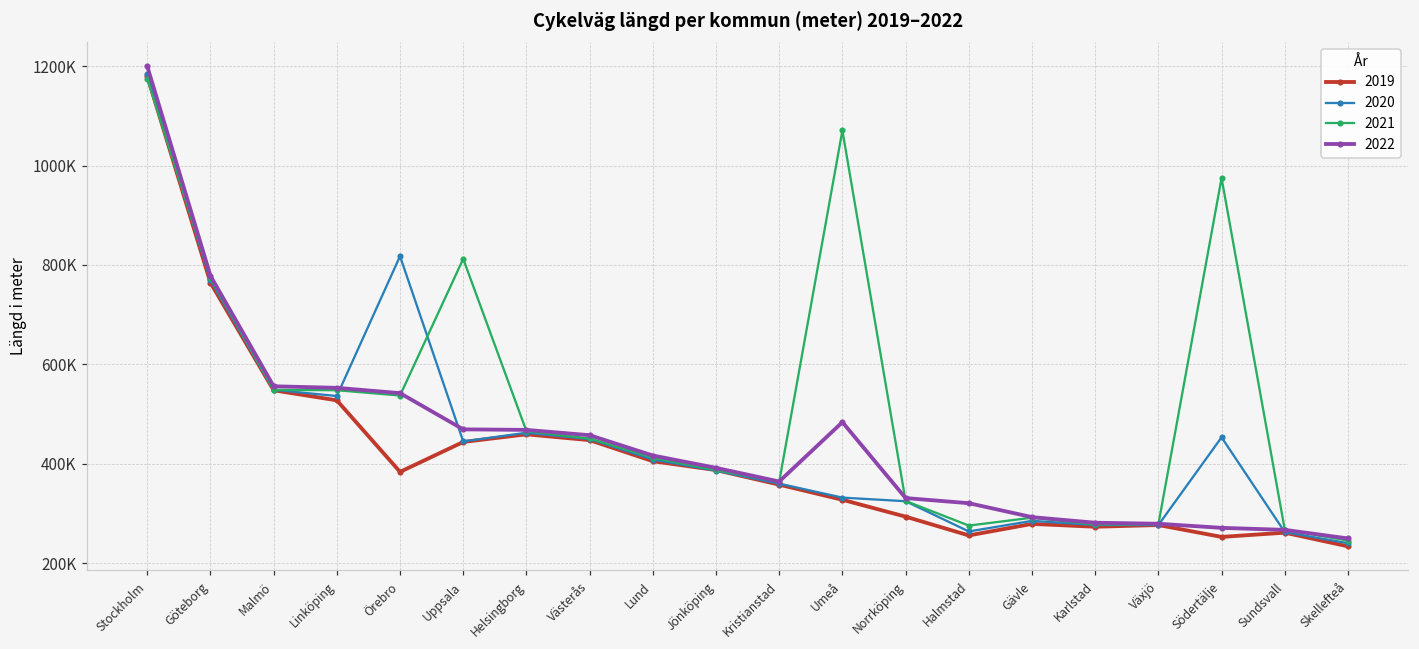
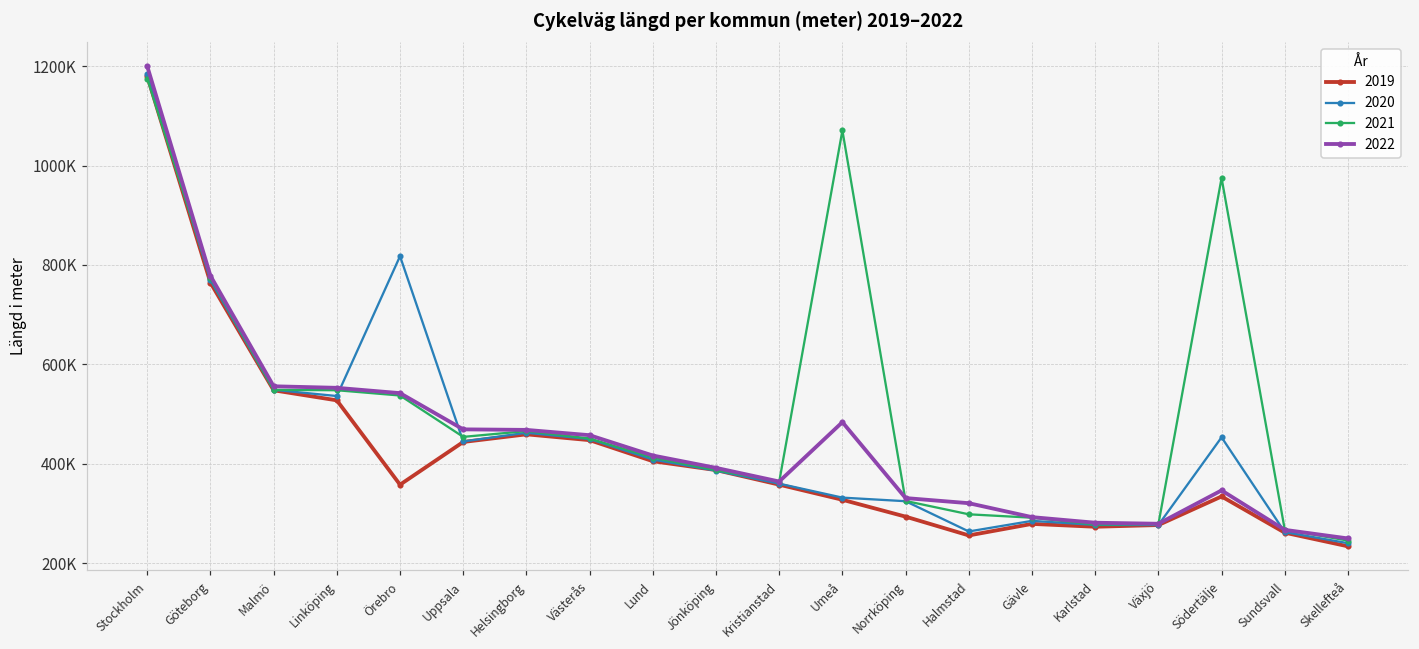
  {
    "2019": {
      "Linköping": 530000,
-     "Örebro": 380000,
+     "Örebro": 360000,
      "Norrköping": 290000,
      "Halmstad": 260000,
      "Gävle": 280000,
-     "Södertälje": 250000,
+     "Södertälje": 330000,
      "Skellefteå": 230000
    },
    "2020": {
      "Linköping": 540000,
      "Örebro": 820000,
      "Halmstad": 260000,
      "Gävle": 280000,
      "Södertälje": 450000
    },
    "2021": {
-     "Uppsala": 810000,
+     "Uppsala": 450000,
      "Umeå": 1070000,
-     "Halmstad": 280000,
+     "Halmstad": 300000,
      "Södertälje": 970000
    },
    "2022": {
      "Stockholm": 1200000,
      "Malmö": 560000,
      "Uppsala": 470000,
      "Västerås": 460000,
      "Umeå": 480000,
      "Norrköping": 330000,
      "Halmstad": 320000,
-     "Södertälje": 270000
+     "Södertälje": 350000
    }
  }
